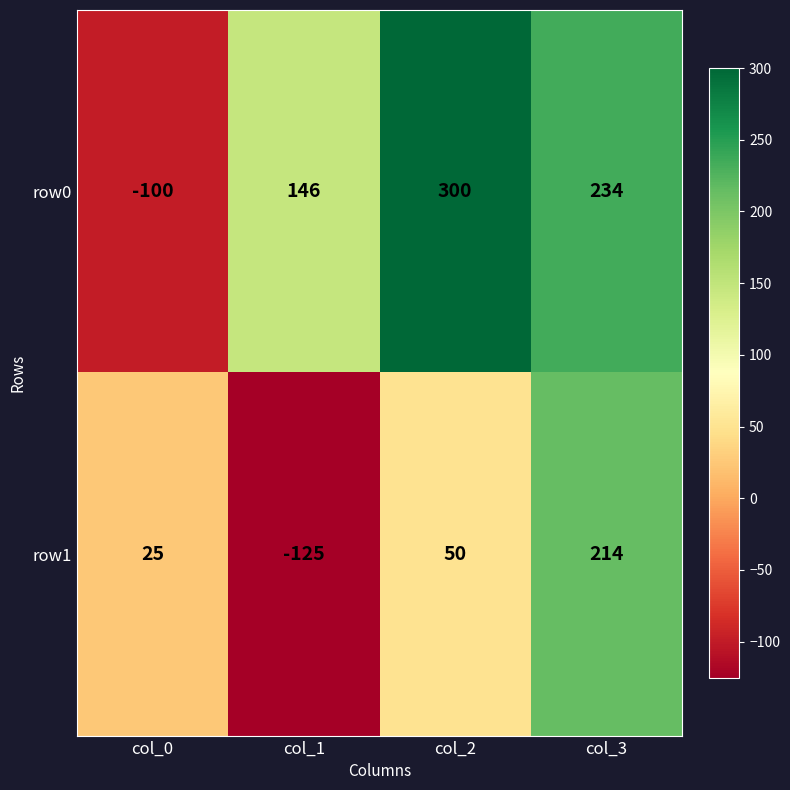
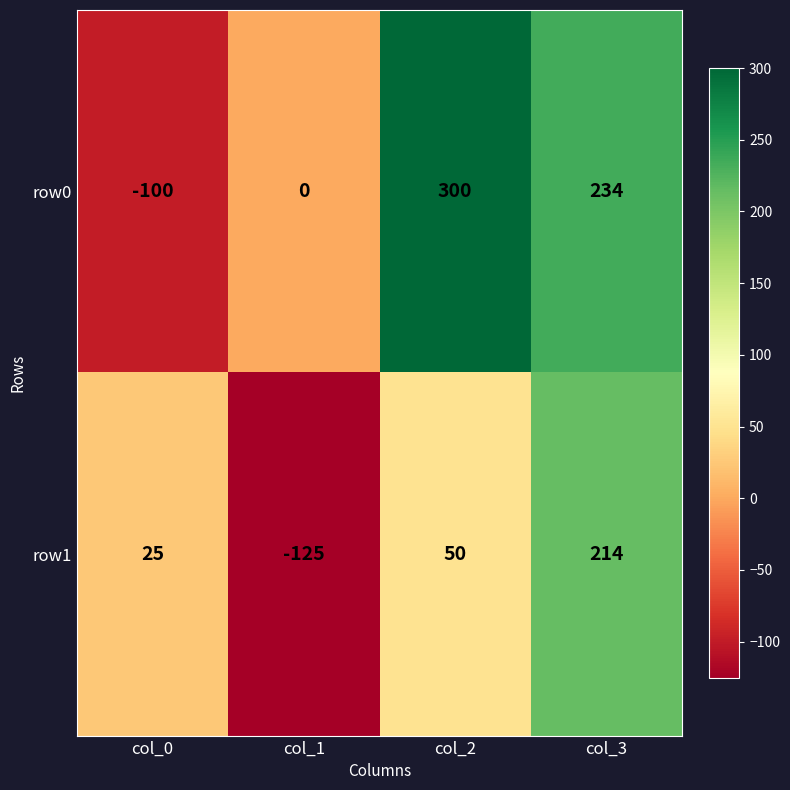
  {
    "row0": {
      "col_0": -100,
-     "col_1": 146,
+     "col_1": 0,
      "col_2": 300,
      "col_3": 234
    },
    "row1": {
      "col_0": 25,
      "col_1": -125,
      "col_2": 50,
      "col_3": 214
    }
  }
